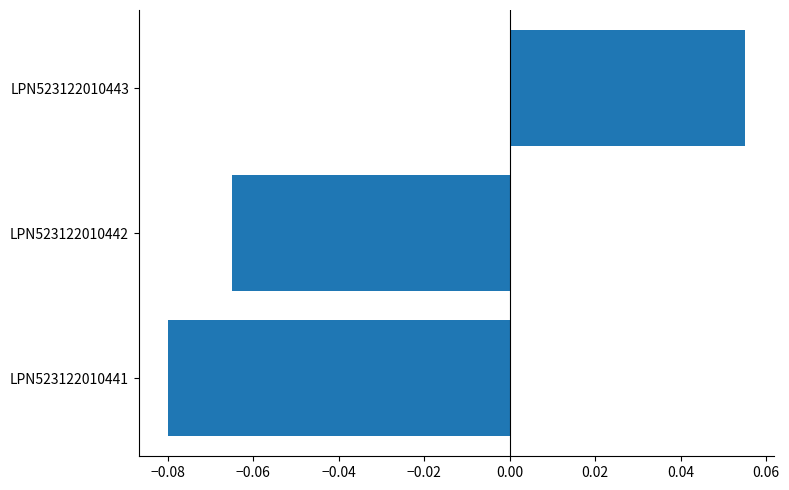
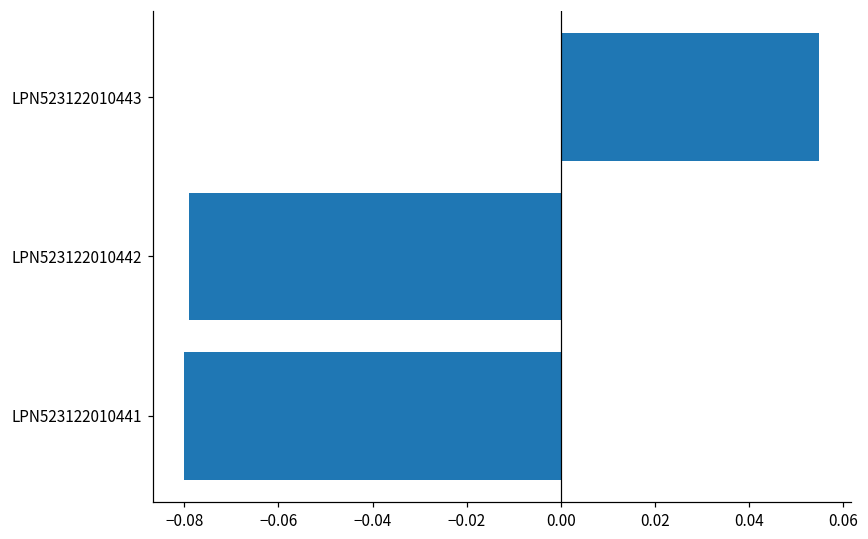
  {
    "LPN523122010443": 0.055,
-   "LPN523122010442": -0.065,
+   "LPN523122010442": -0.079,
    "LPN523122010441": -0.080
  }
